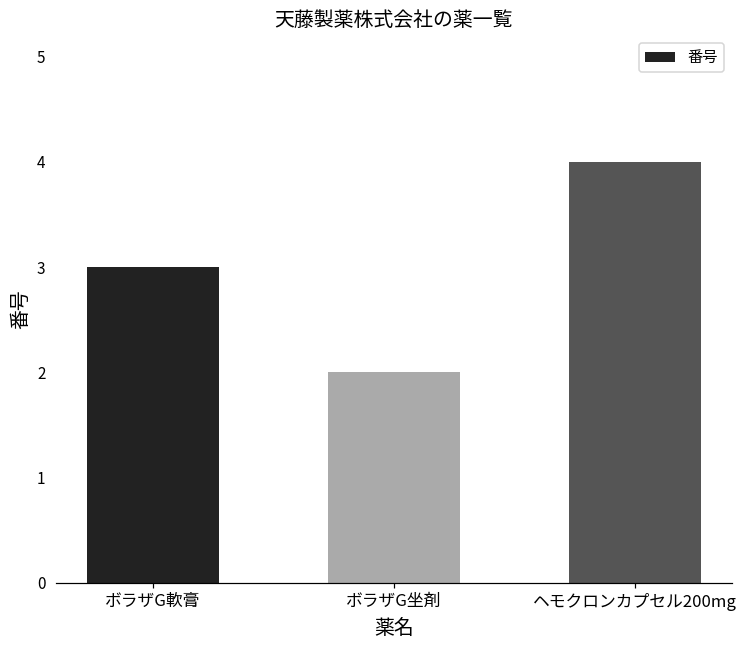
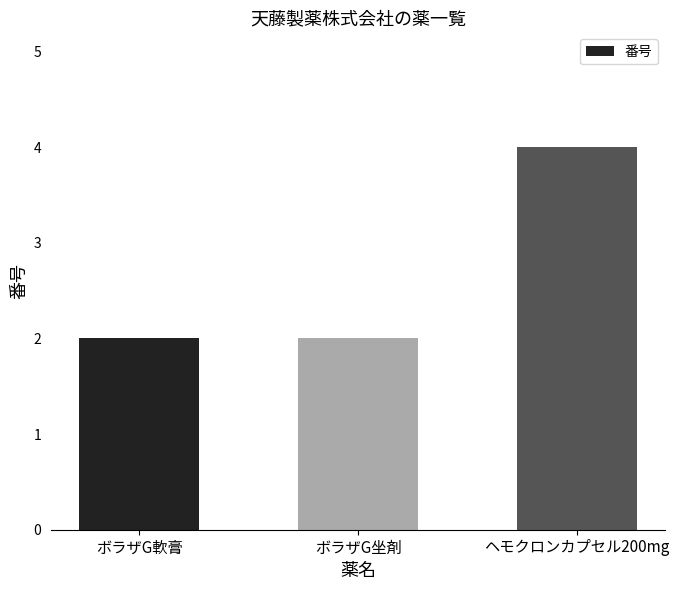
  {
-   "ボラザG軟膏": 3,
+   "ボラザG軟膏": 2,
    "ボラザG坐剤": 2,
    "ヘモクロンカプセル200mg": 4
  }
